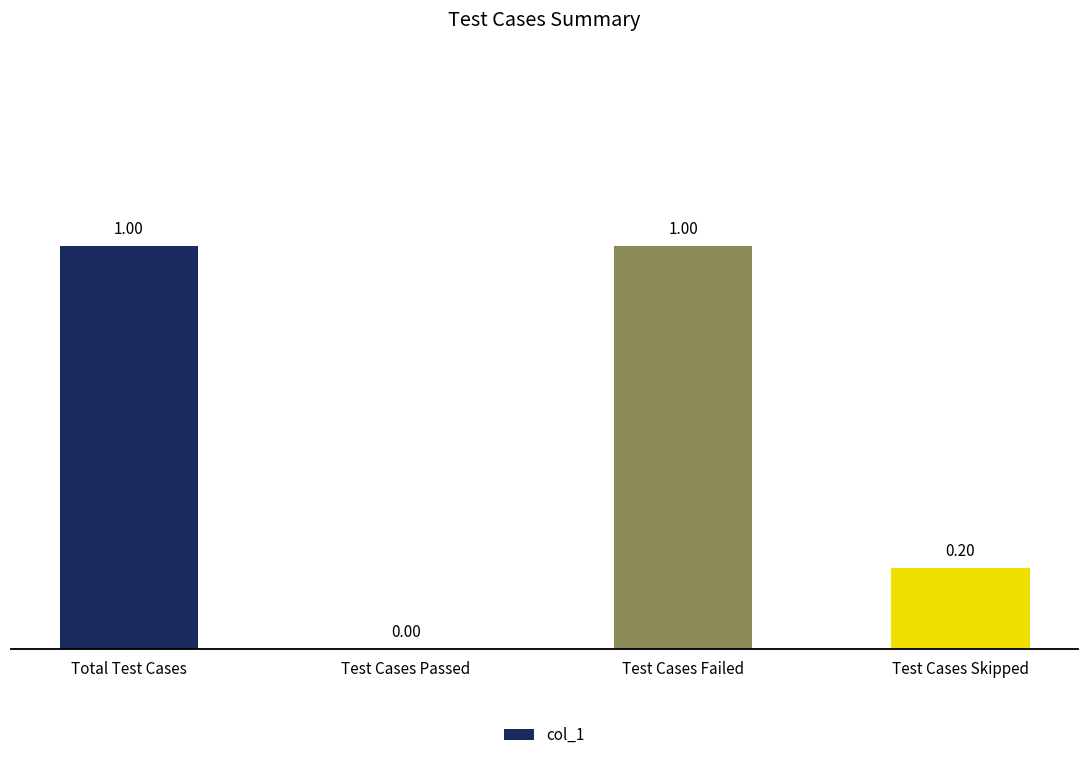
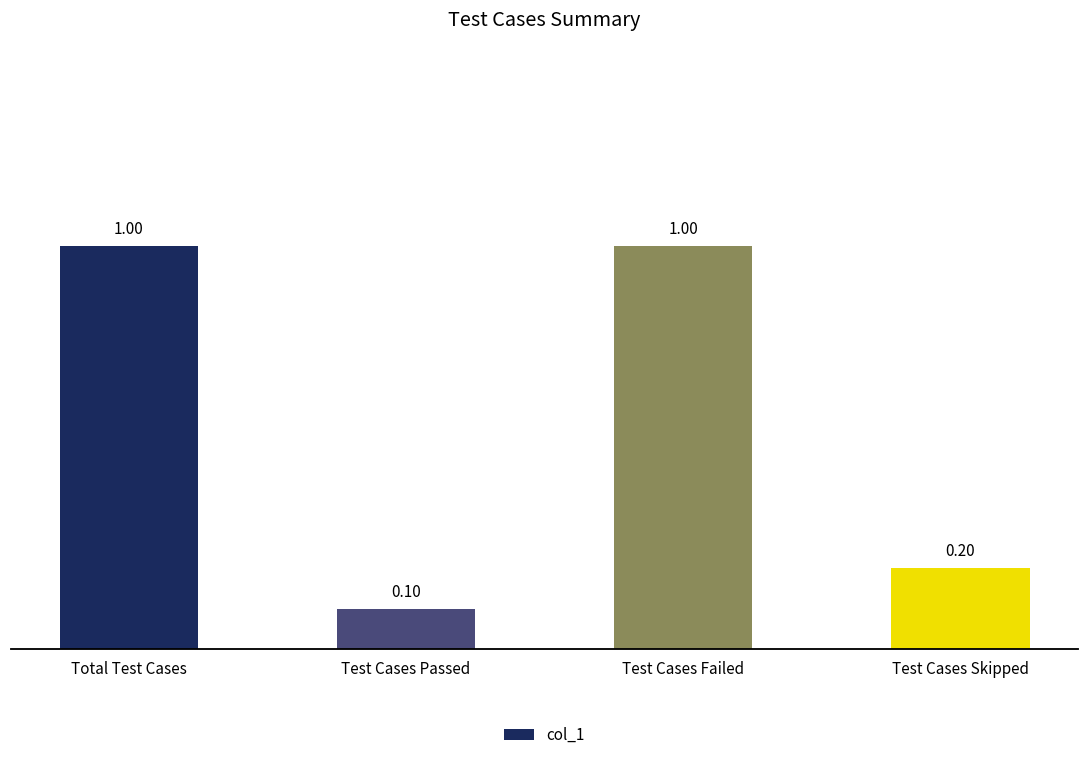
  {
    "Total Test Cases": 1.00,
-   "Test Cases Passed": 0.00,
+   "Test Cases Passed": 0.10,
    "Test Cases Failed": 1.00,
    "Test Cases Skipped": 0.20
  }
